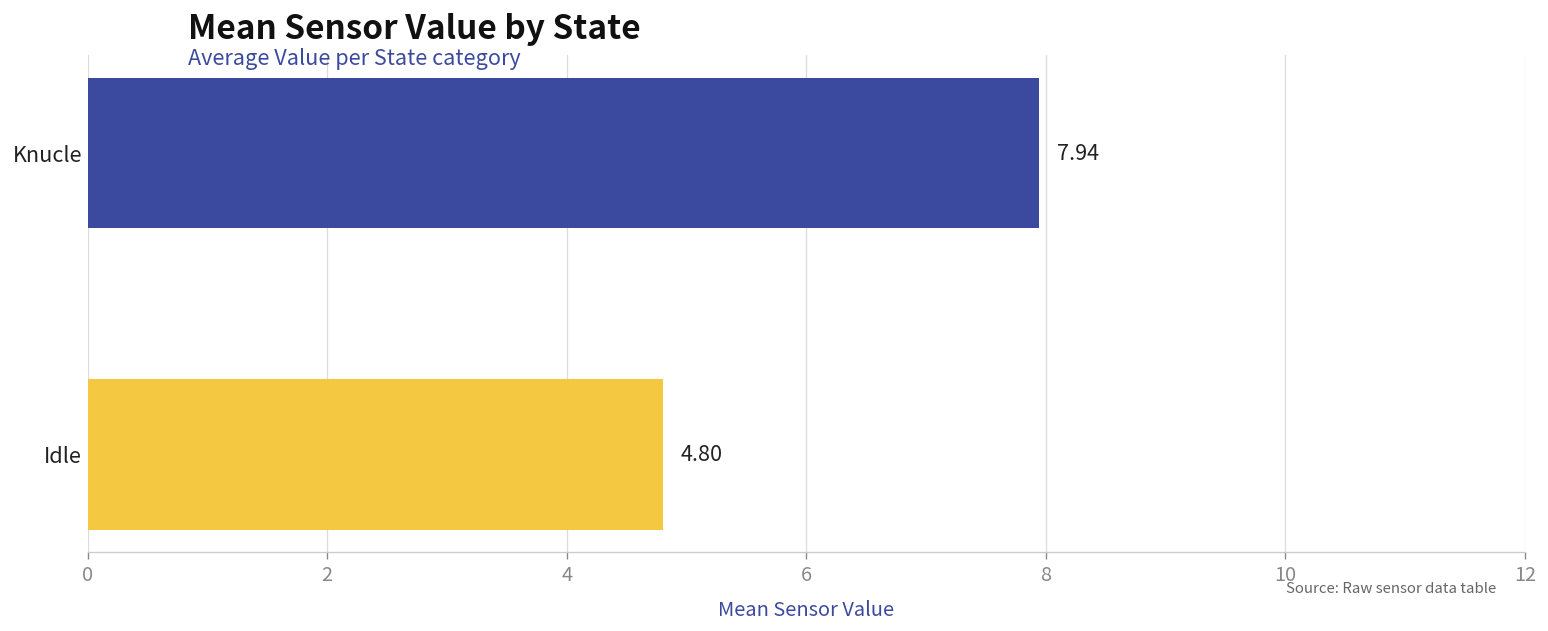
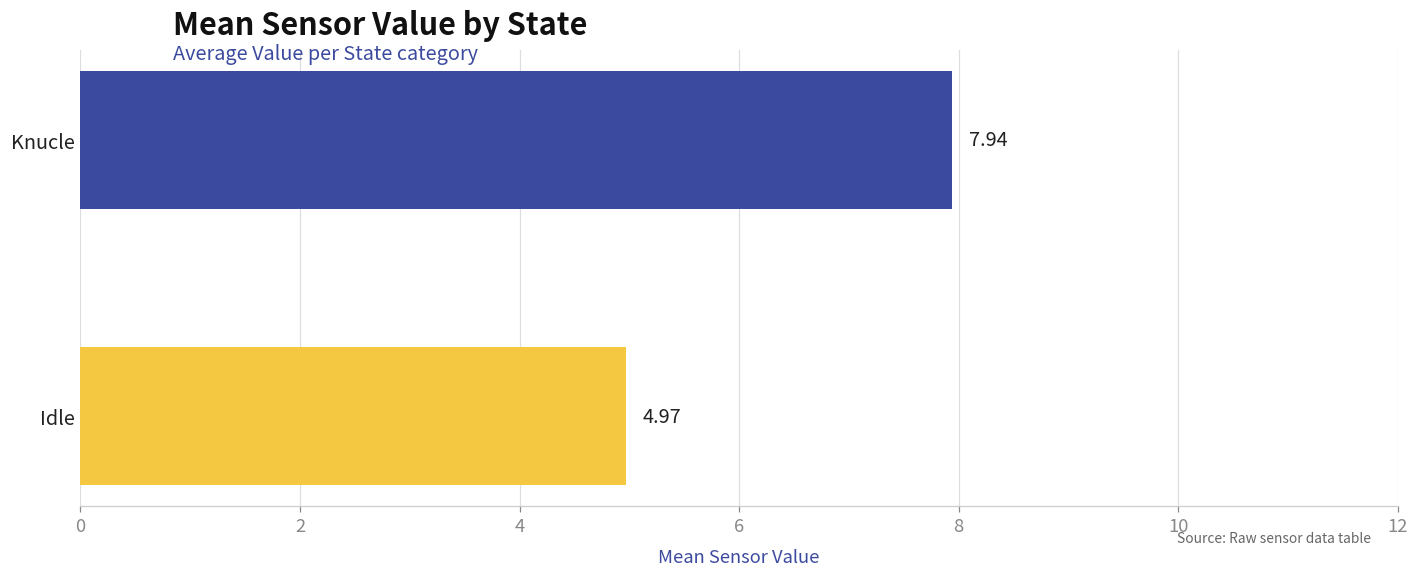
  {
    "Knucle": 7.94,
-   "Idle": 4.80
+   "Idle": 4.97
  }
